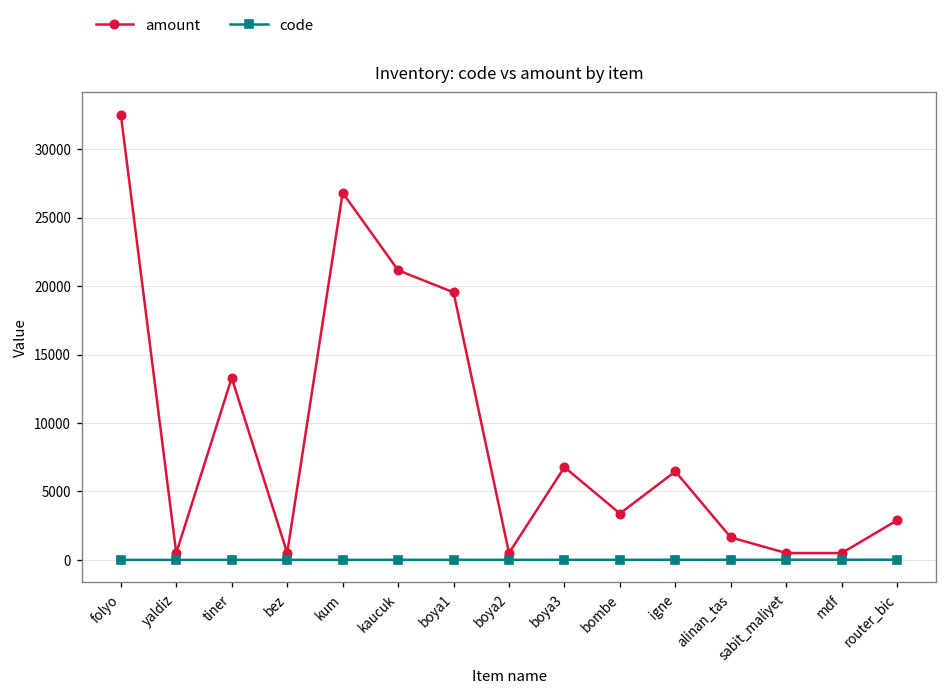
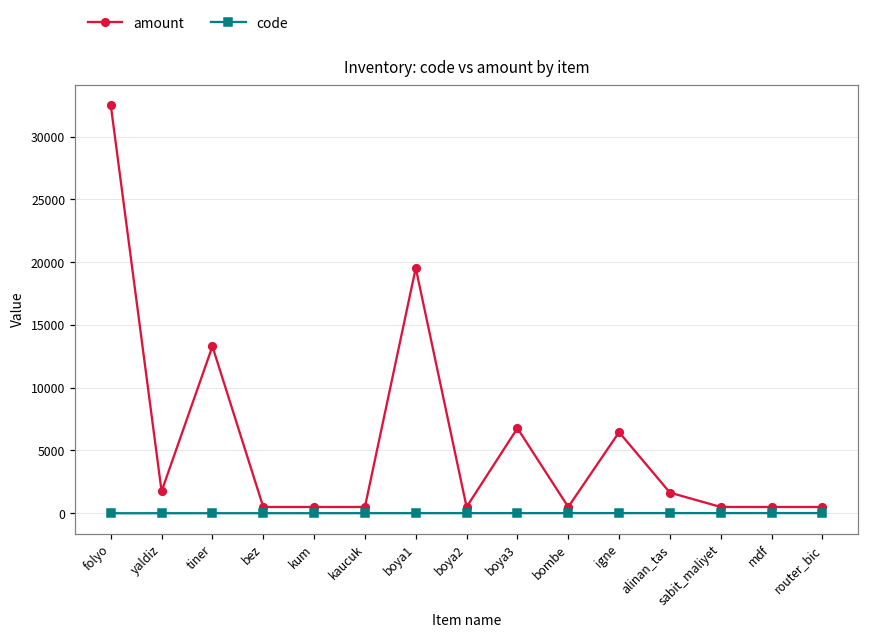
  {
    "amount": {
      "folyo": 32500,
-     "yaldiz": 500,
+     "yaldiz": 1700,
      "tiner": 13300,
      "bez": 500,
-     "kum": 26800,
-     "kaucuk": 21200,
+     "kum": 500,
+     "kaucuk": 500,
      "boya1": 19500,
      "boya2": 500,
      "boya3": 6800,
-     "bombe": 3400,
+     "bombe": 500,
      "igne": 6500,
      "alinan_tas": 1600,
      "sabit_maliyet": 500,
      "mdf": 500,
-     "router_bic": 2900
+     "router_bic": 500
    },
    "code": {
      "folyo": 0,
      "yaldiz": 0,
      "tiner": 0,
      "bez": 0,
      "kum": 0,
      "kaucuk": 0,
      "boya1": 0,
      "boya2": 0,
      "boya3": 0,
      "bombe": 0,
      "igne": 0,
      "alinan_tas": 0,
      "sabit_maliyet": 0,
      "mdf": 0,
      "router_bic": 0
    }
  }
